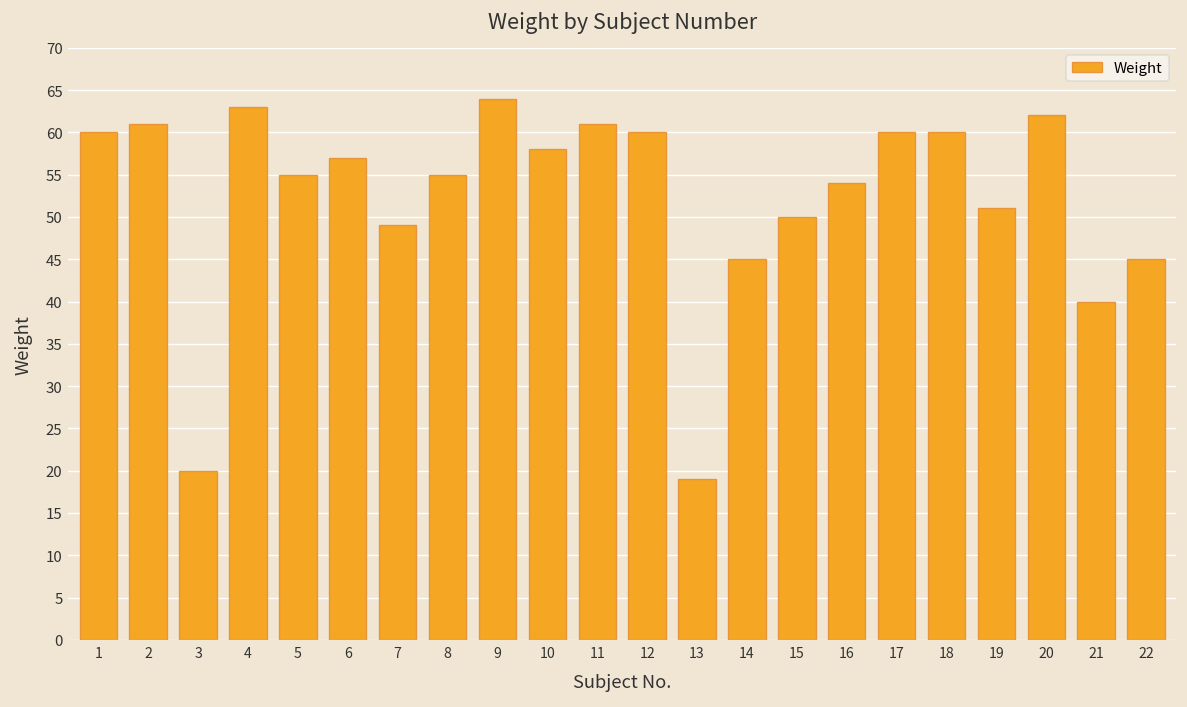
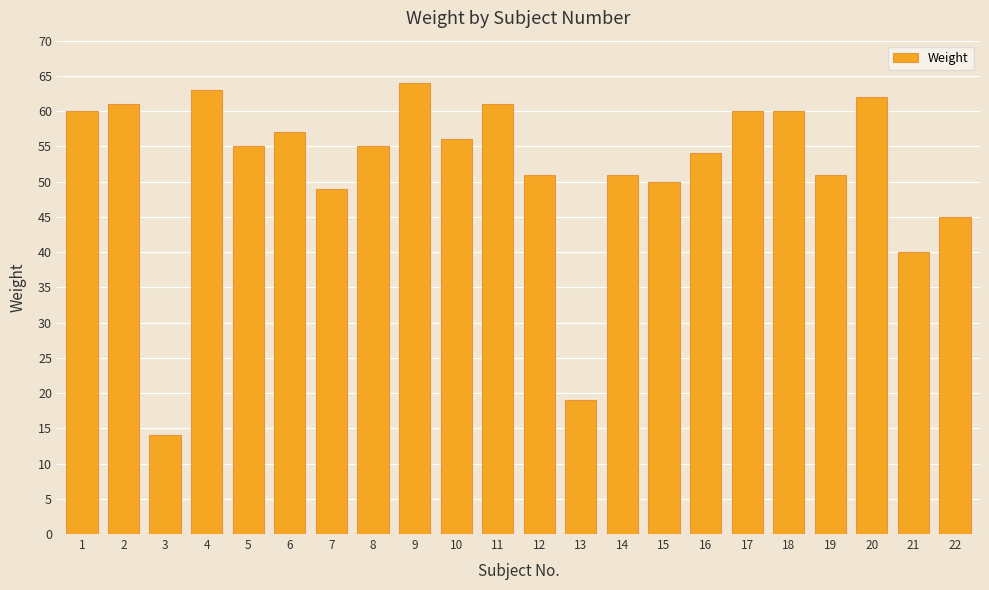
  {
    "1": 60,
    "2": 61,
-   "3": 20,
+   "3": 14,
    "4": 63,
    "5": 55,
    "6": 57,
    "7": 49,
    "8": 55,
    "9": 64,
-   "10": 58,
+   "10": 56,
    "11": 61,
-   "12": 60,
+   "12": 51,
    "13": 19,
-   "14": 45,
+   "14": 51,
    "15": 50,
    "16": 54,
    "17": 60,
    "18": 60,
    "19": 51,
    "20": 62,
    "21": 40,
    "22": 45
  }
